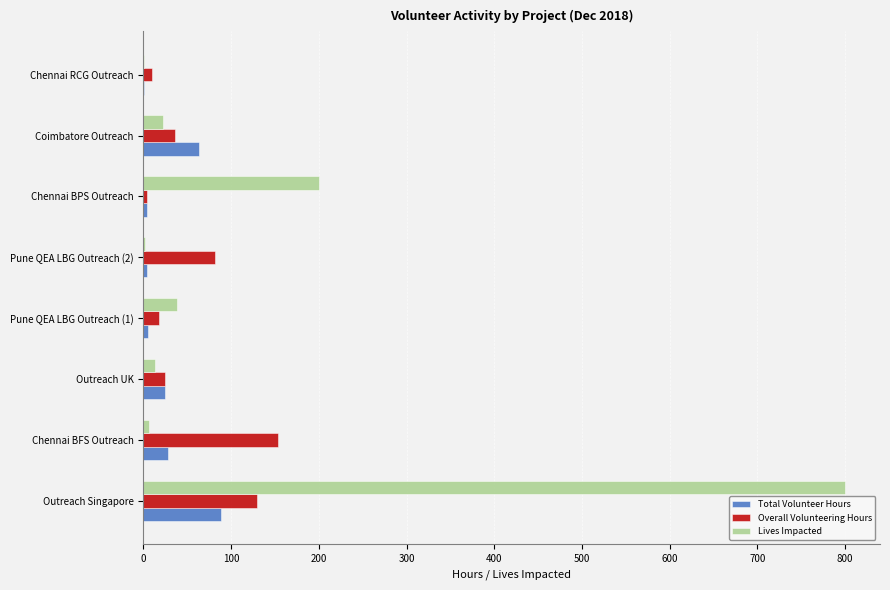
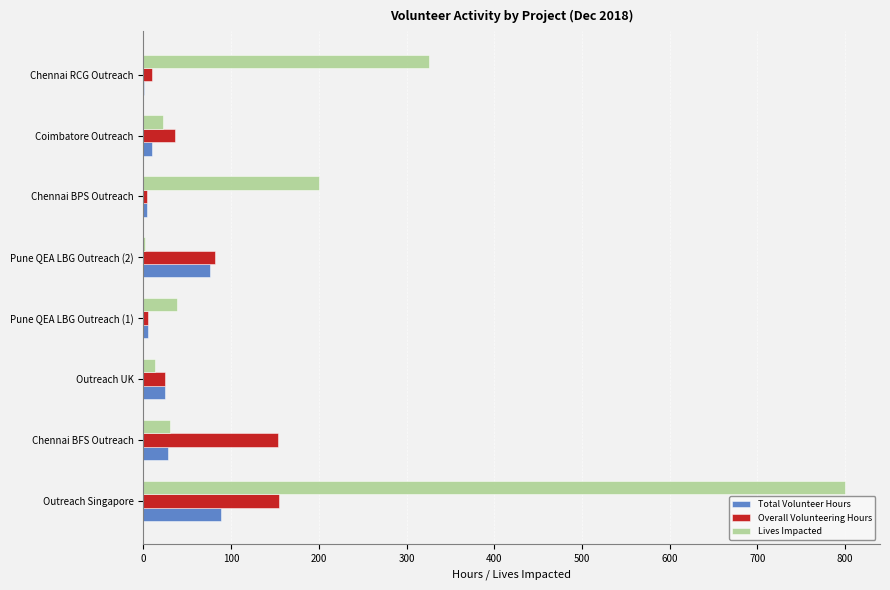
  {
    "Total Volunteer Hours": {
-     "Coimbatore Outreach": 60,
+     "Coimbatore Outreach": 10,
      "Chennai BPS Outreach": 0,
-     "Pune QEA LBG Outreach (2)": 0,
+     "Pune QEA LBG Outreach (2)": 80,
      "Pune QEA LBG Outreach (1)": 10,
      "Outreach UK": 20,
      "Chennai BFS Outreach": 30,
      "Outreach Singapore": 90
    },
    "Overall Volunteering Hours": {
      "Chennai RCG Outreach": 10,
      "Coimbatore Outreach": 40,
      "Chennai BPS Outreach": 0,
      "Pune QEA LBG Outreach (2)": 80,
-     "Pune QEA LBG Outreach (1)": 20,
+     "Pune QEA LBG Outreach (1)": 10,
      "Outreach UK": 20,
      "Chennai BFS Outreach": 150,
-     "Outreach Singapore": 130
+     "Outreach Singapore": 160
    },
    "Lives Impacted": {
-     "Chennai RCG Outreach": 0,
+     "Chennai RCG Outreach": 330,
      "Coimbatore Outreach": 20,
      "Chennai BPS Outreach": 200,
      "Pune QEA LBG Outreach (1)": 40,
      "Outreach UK": 10,
-     "Chennai BFS Outreach": 10,
+     "Chennai BFS Outreach": 30,
      "Outreach Singapore": 800
    }
  }
